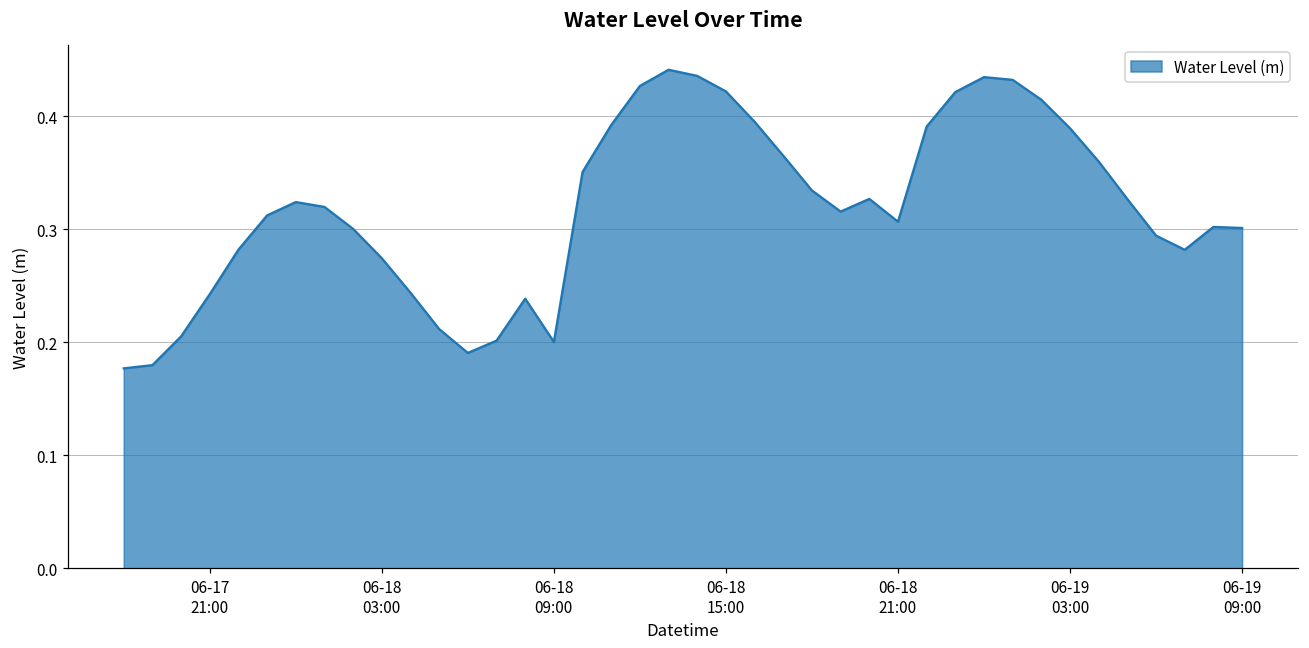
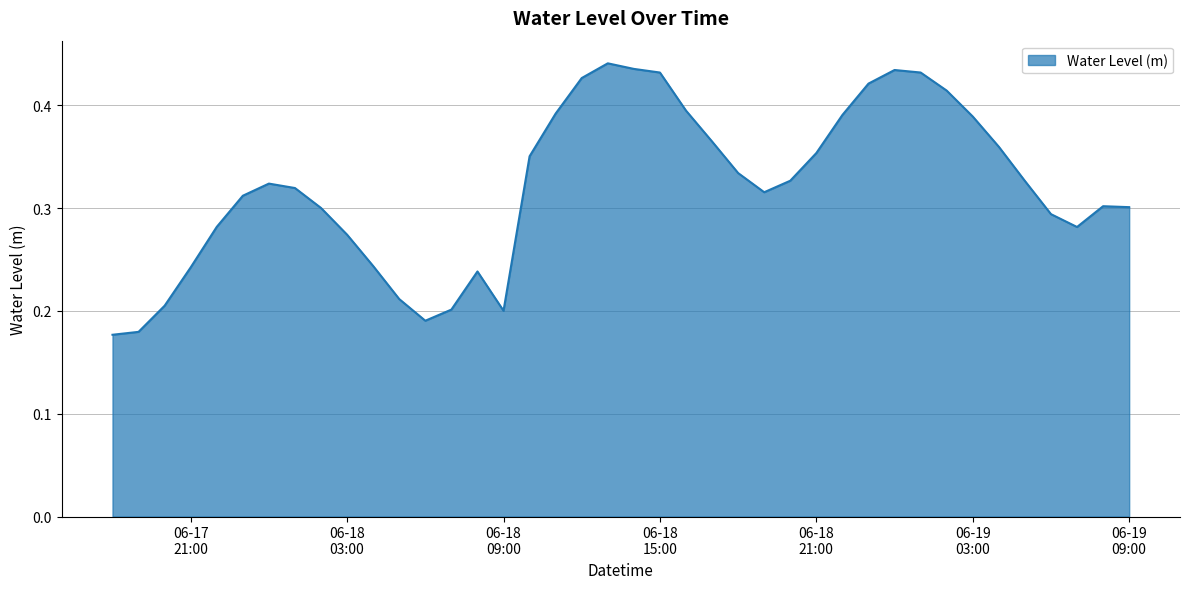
  {
    "06-17 21:00": 0.242,
    "06-18 03:00": 0.274,
    "06-18 09:00": 0.200,
-   "06-18 15:00": 0.422,
-   "06-18 21:00": 0.307,
+   "06-18 15:00": 0.432,
+   "06-18 21:00": 0.354,
    "06-19 03:00": 0.389,
    "06-19 09:00": 0.301
  }
